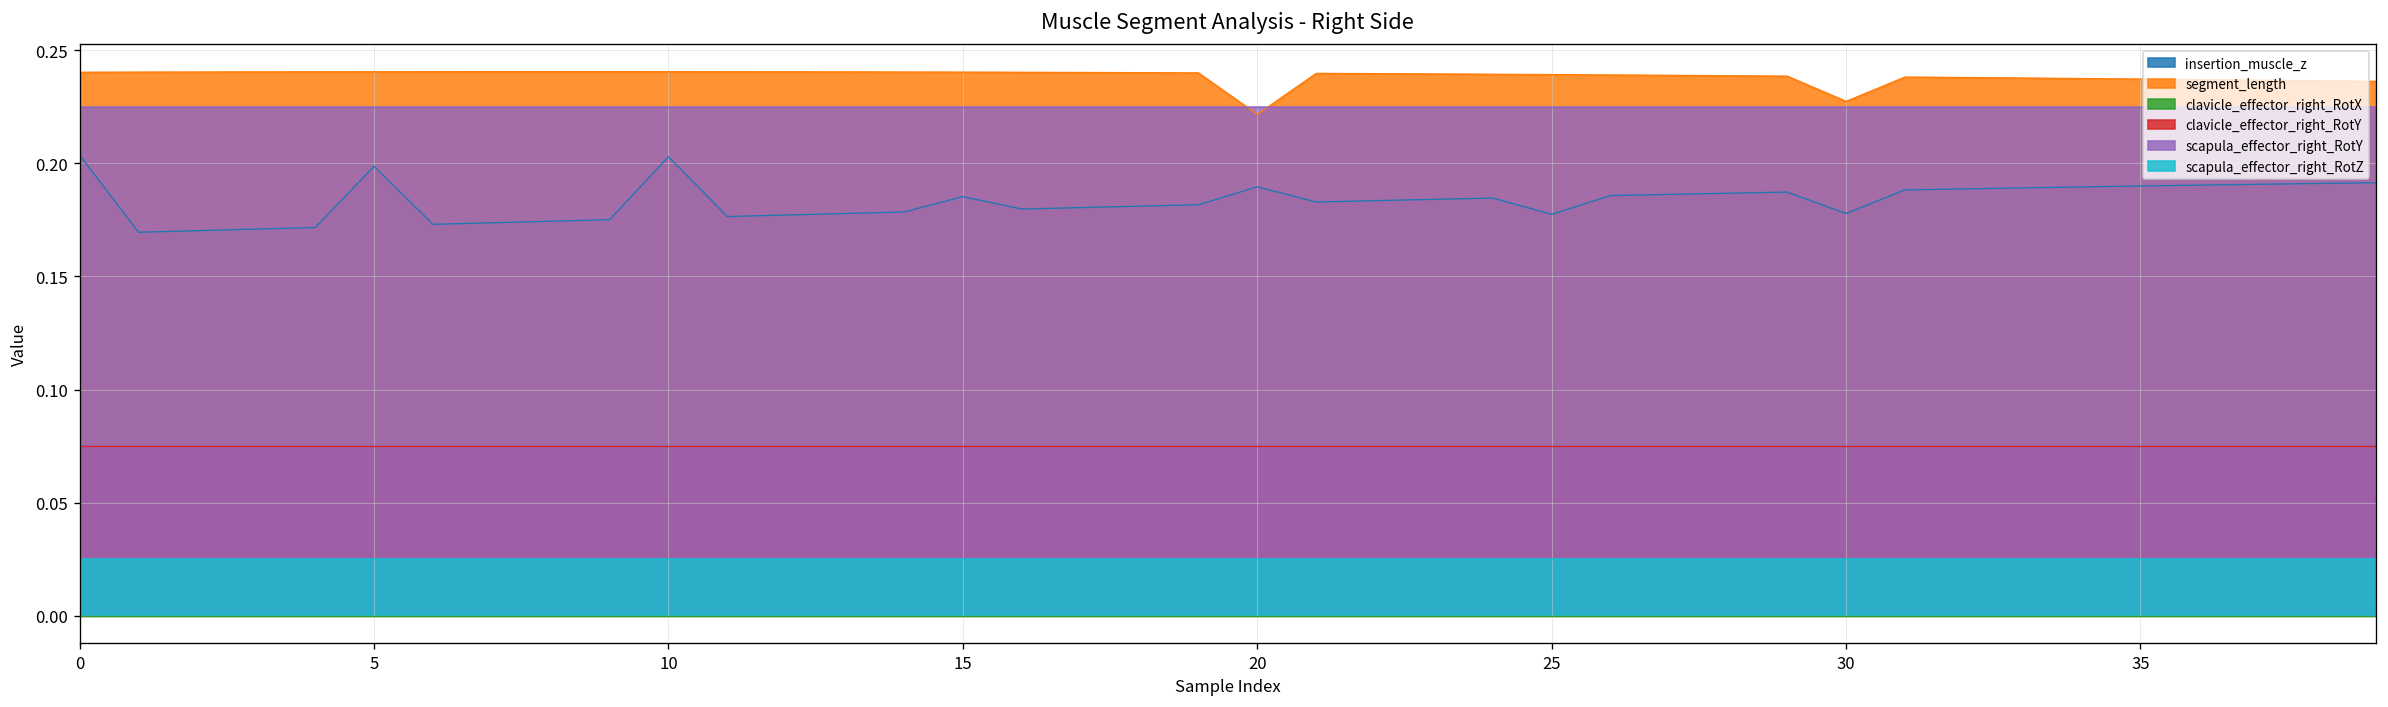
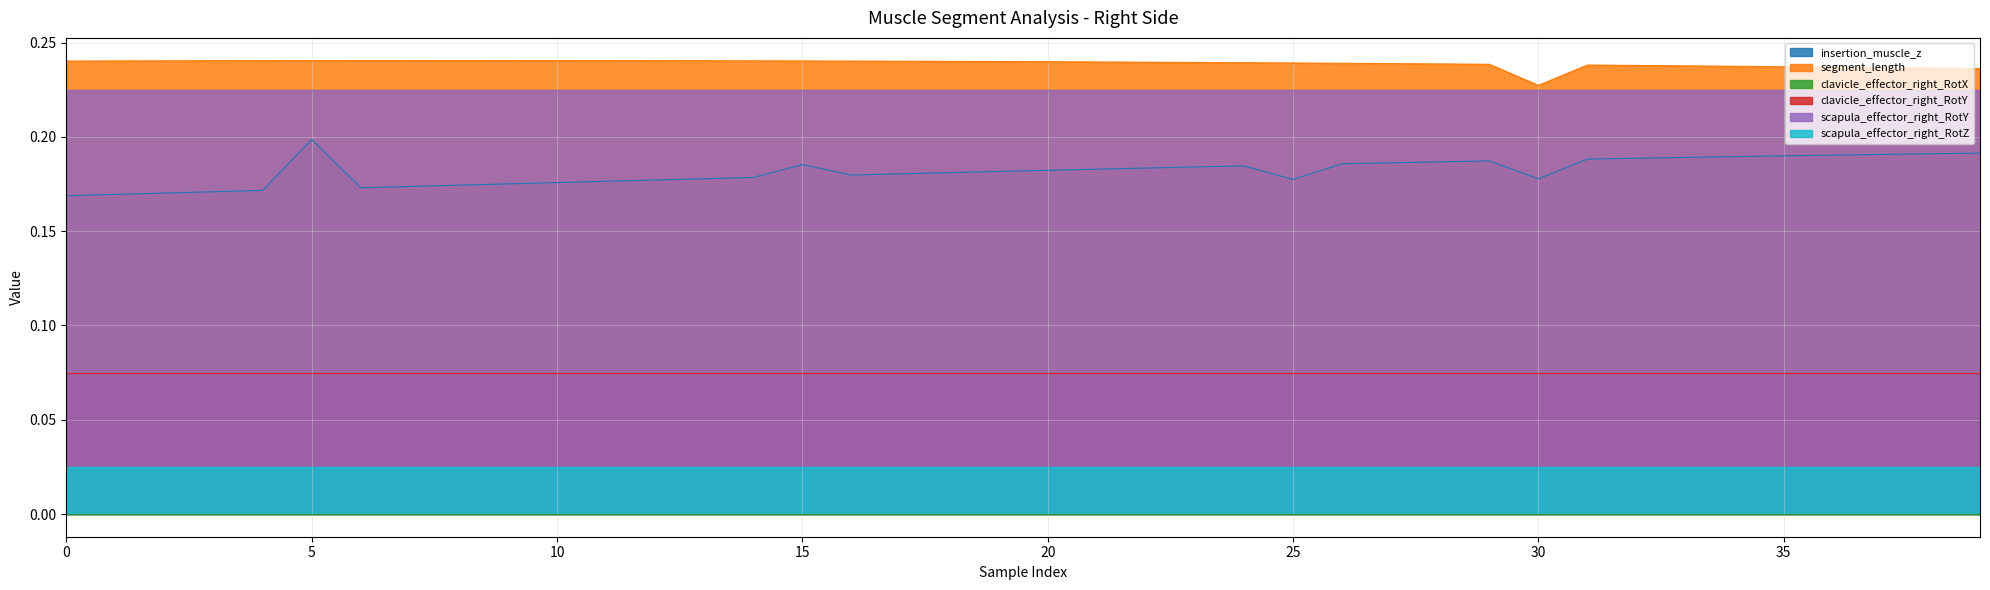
  {
    "insertion_muscle_z": {
-     "0": 0.204,
+     "0": 0.169,
      "5": 0.199,
-     "10": 0.203,
+     "10": 0.176,
      "15": 0.185,
-     "20": 0.190,
+     "20": 0.182,
      "25": 0.177,
      "30": 0.178,
      "35": 0.190
    },
    "segment_length": {
      "0": 0.240,
      "5": 0.240,
      "10": 0.240,
      "15": 0.240,
-     "20": 0.222,
+     "20": 0.240,
      "25": 0.239,
      "30": 0.227,
      "35": 0.237
    },
    "clavicle_effector_right_RotX": {
      "0": 0.000,
      "5": 0.000,
      "10": 0.000,
      "15": 0.000,
      "20": 0.000,
      "25": 0.000,
      "30": 0.000,
      "35": 0.000
    },
    "clavicle_effector_right_RotY": {
      "0": 0.075,
      "5": 0.075,
      "10": 0.075,
      "15": 0.075,
      "20": 0.075,
      "25": 0.075,
      "30": 0.075,
      "35": 0.075
    },
    "scapula_effector_right_RotY": {
      "0": 0.225,
      "5": 0.225,
      "10": 0.225,
      "15": 0.225,
      "20": 0.225,
      "25": 0.225,
      "30": 0.225,
      "35": 0.225
    },
    "scapula_effector_right_RotZ": {
      "0": 0.025,
      "5": 0.025,
      "10": 0.025,
      "15": 0.025,
      "20": 0.025,
      "25": 0.025,
      "30": 0.025,
      "35": 0.025
    }
  }
